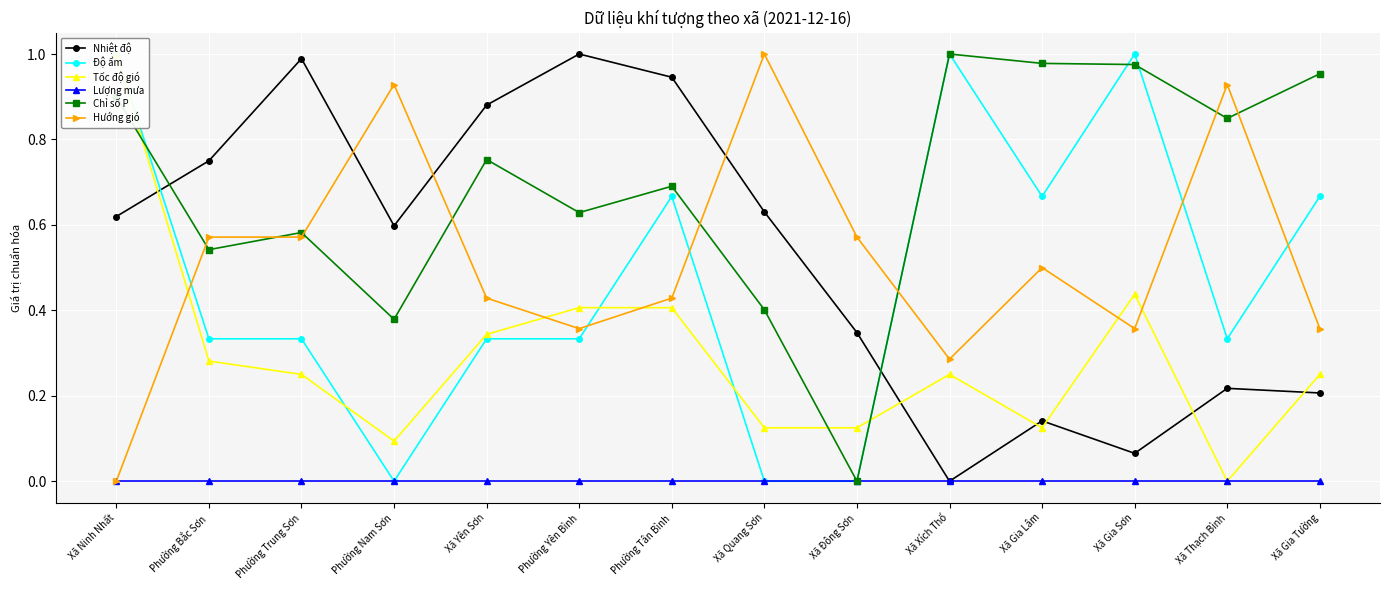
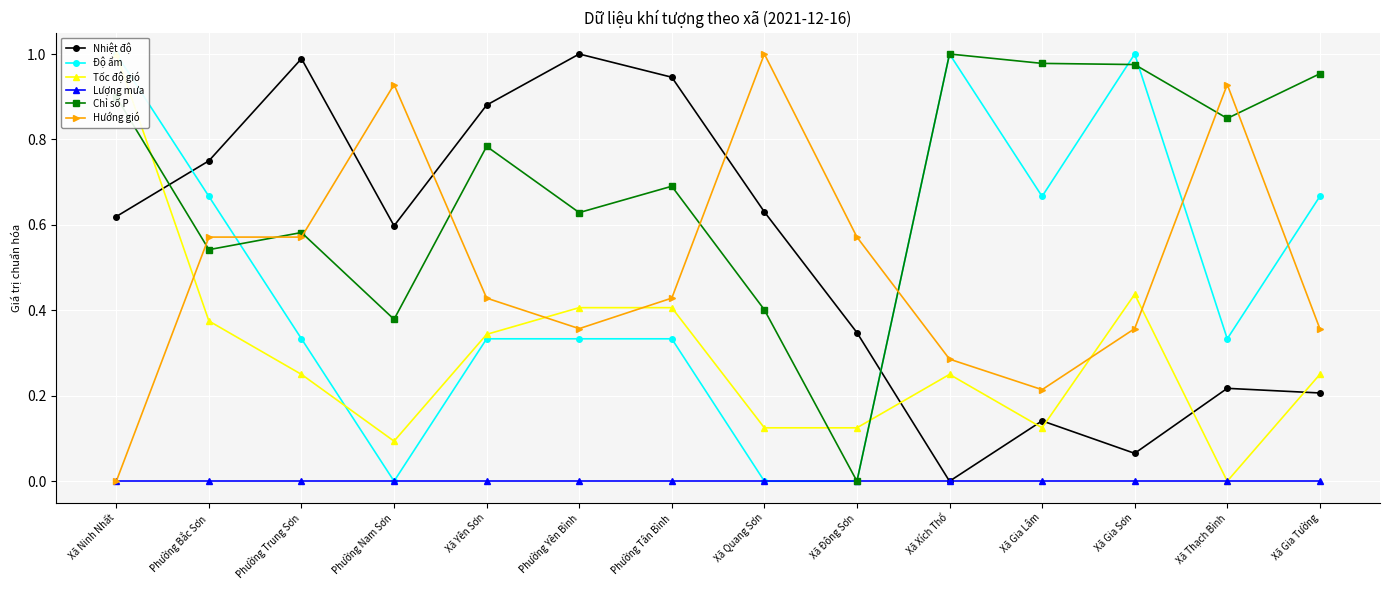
  {
    "Nhiệt độ": {
      "Xã Ninh Nhất": 0.62,
      "Phường Bắc Sơn": 0.75,
      "Phường Trung Sơn": 0.99,
      "Phường Nam Sơn": 0.60,
      "Xã Yên Sơn": 0.88,
      "Phường Yên Bình": 1.00,
      "Phường Tân Bình": 0.95,
      "Xã Quang Sơn": 0.63,
      "Xã Đông Sơn": 0.35,
      "Xã Gia Lâm": 0.14,
      "Xã Gia Sơn": 0.07,
      "Xã Thạch Bình": 0.22,
      "Xã Gia Tường": 0.21
    },
    "Độ ẩm": {
-     "Phường Bắc Sơn": 0.33,
+     "Phường Bắc Sơn": 0.67,
      "Phường Trung Sơn": 0.33,
      "Xã Yên Sơn": 0.33,
      "Phường Yên Bình": 0.33,
-     "Phường Tân Bình": 0.67,
+     "Phường Tân Bình": 0.33,
      "Xã Gia Lâm": 0.67,
      "Xã Gia Sơn": 1.00,
      "Xã Thạch Bình": 0.33,
      "Xã Gia Tường": 0.67
    },
    "Tốc độ gió": {
-     "Phường Bắc Sơn": 0.28,
+     "Phường Bắc Sơn": 0.38,
      "Phường Trung Sơn": 0.25,
      "Phường Nam Sơn": 0.09,
      "Xã Yên Sơn": 0.34,
      "Phường Yên Bình": 0.41,
      "Phường Tân Bình": 0.41,
      "Xã Quang Sơn": 0.13,
      "Xã Đông Sơn": 0.13,
      "Xã Xích Thổ": 0.25,
      "Xã Gia Lâm": 0.13,
      "Xã Gia Sơn": 0.44,
      "Xã Gia Tường": 0.25
    },
    "Lượng mưa": {
      "Phường Bắc Sơn": 0.00,
      "Phường Trung Sơn": 0.00,
      "Xã Yên Sơn": 0.00,
      "Phường Yên Bình": 0.00,
      "Phường Tân Bình": 0.00,
      "Xã Gia Lâm": 0.00,
      "Xã Gia Sơn": 0.00,
      "Xã Gia Tường": 0.00
    },
    "Chỉ số P": {
      "Phường Bắc Sơn": 0.54,
      "Phường Trung Sơn": 0.58,
      "Phường Nam Sơn": 0.38,
-     "Xã Yên Sơn": 0.75,
+     "Xã Yên Sơn": 0.78,
      "Phường Yên Bình": 0.63,
      "Phường Tân Bình": 0.69,
      "Xã Quang Sơn": 0.40,
      "Xã Gia Lâm": 0.98,
      "Xã Gia Sơn": 0.98,
      "Xã Thạch Bình": 0.85,
      "Xã Gia Tường": 0.95
    },
    "Hướng gió": {
      "Phường Bắc Sơn": 0.57,
      "Phường Trung Sơn": 0.57,
      "Phường Nam Sơn": 0.93,
      "Xã Yên Sơn": 0.43,
      "Phường Yên Bình": 0.36,
      "Phường Tân Bình": 0.43,
      "Xã Quang Sơn": 1.00,
      "Xã Đông Sơn": 0.57,
      "Xã Xích Thổ": 0.29,
-     "Xã Gia Lâm": 0.50,
+     "Xã Gia Lâm": 0.21,
      "Xã Gia Sơn": 0.36,
      "Xã Thạch Bình": 0.93,
      "Xã Gia Tường": 0.36
    }
  }
